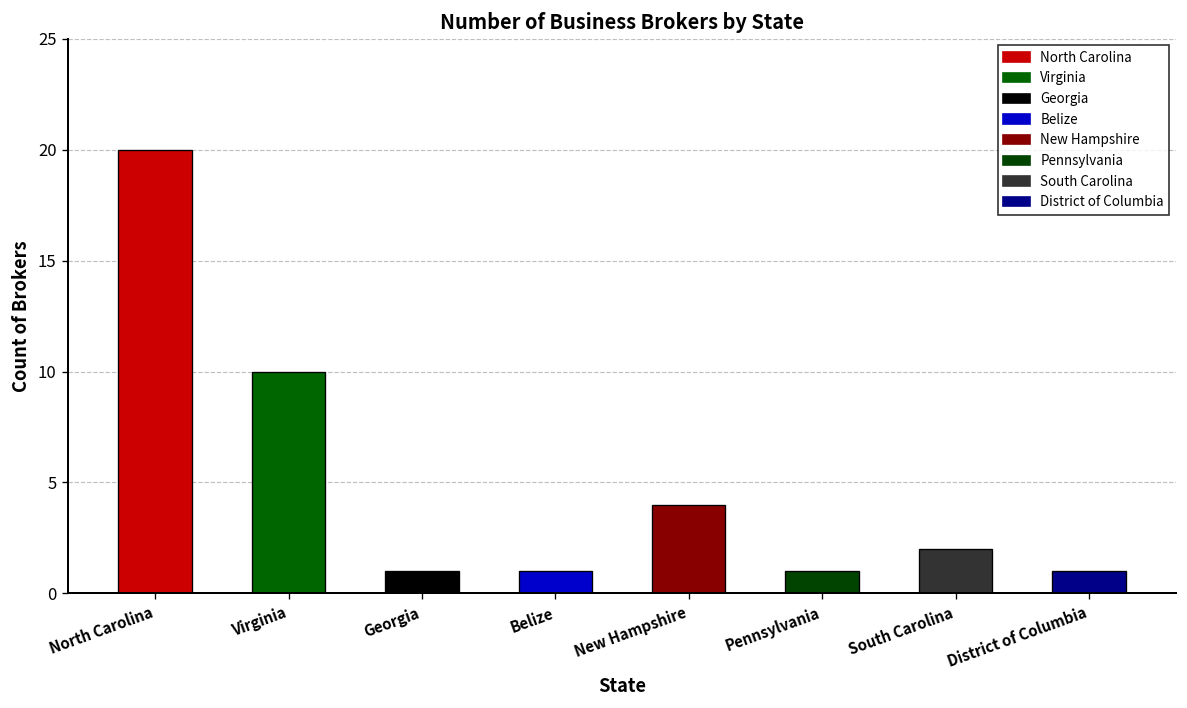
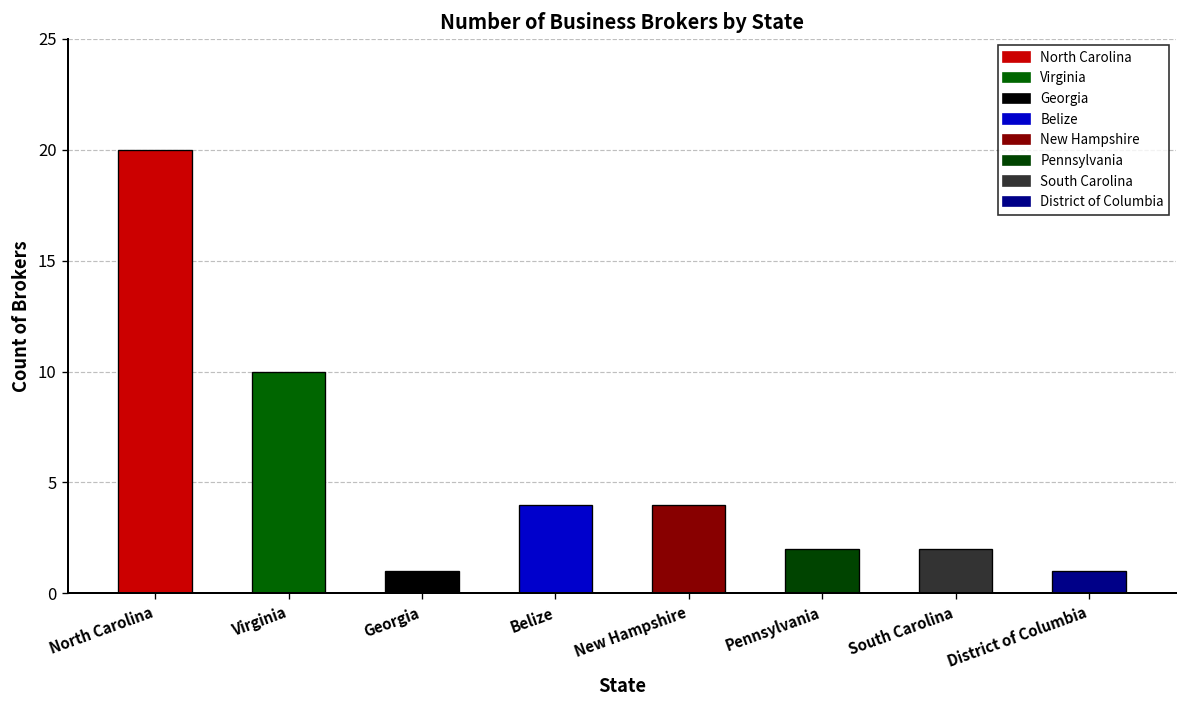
  {
    "North Carolina": 20,
    "Virginia": 10,
    "Georgia": 1,
-   "Belize": 1,
+   "Belize": 4,
    "New Hampshire": 4,
-   "Pennsylvania": 1,
+   "Pennsylvania": 2,
    "South Carolina": 2,
    "District of Columbia": 1
  }
